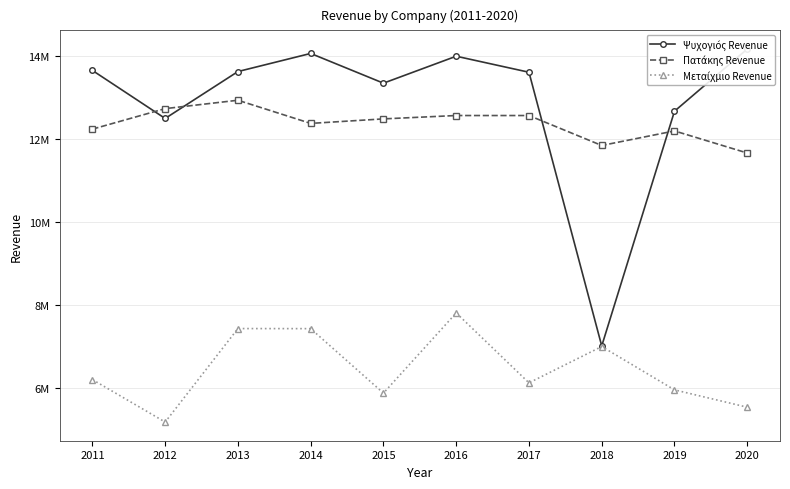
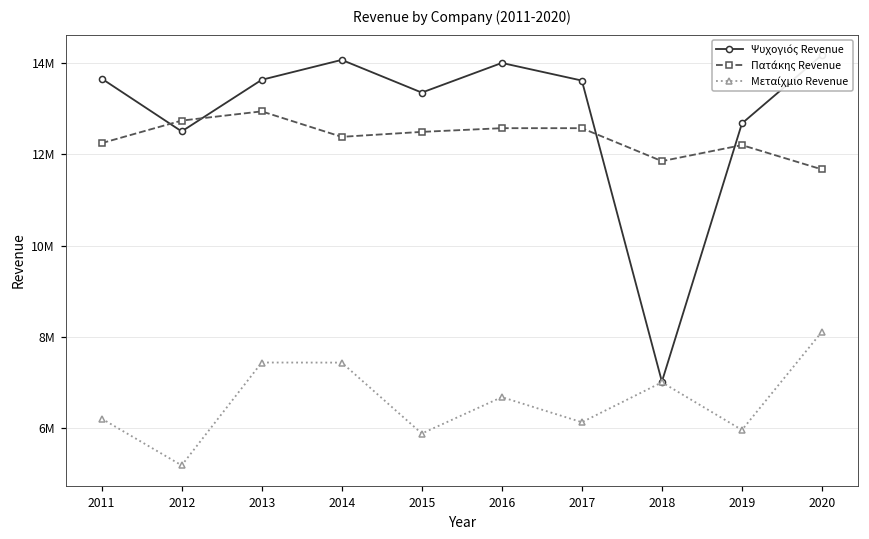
  {
    "Μεταίχμιο Revenue": {
      "2011": 6200000,
      "2012": 5200000,
      "2013": 7400000,
      "2014": 7400000,
      "2015": 5900000,
-     "2016": 7800000,
+     "2016": 6700000,
      "2017": 6100000,
      "2019": 6000000,
-     "2020": 5500000
+     "2020": 8100000
    }
  }
